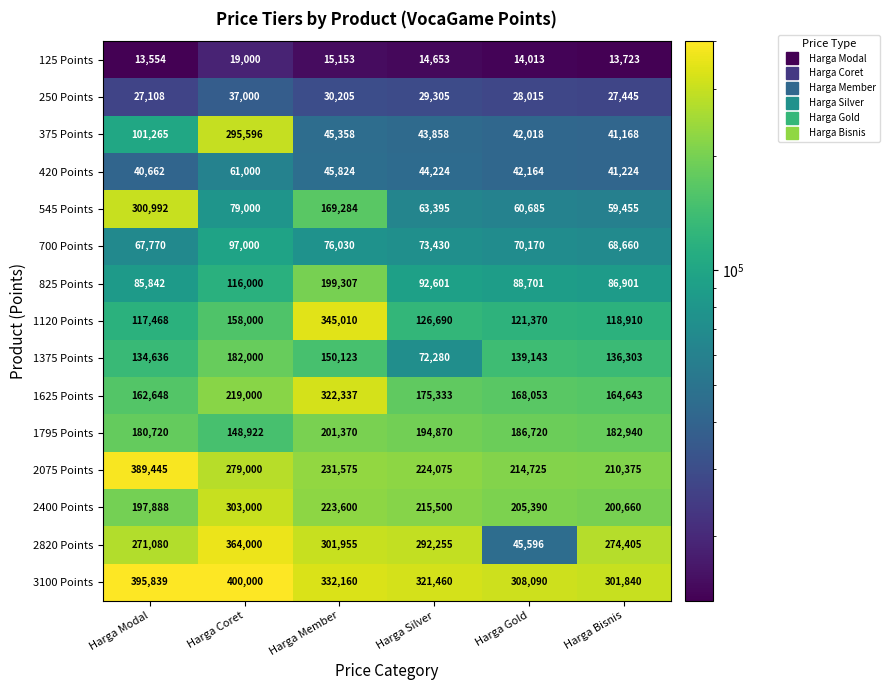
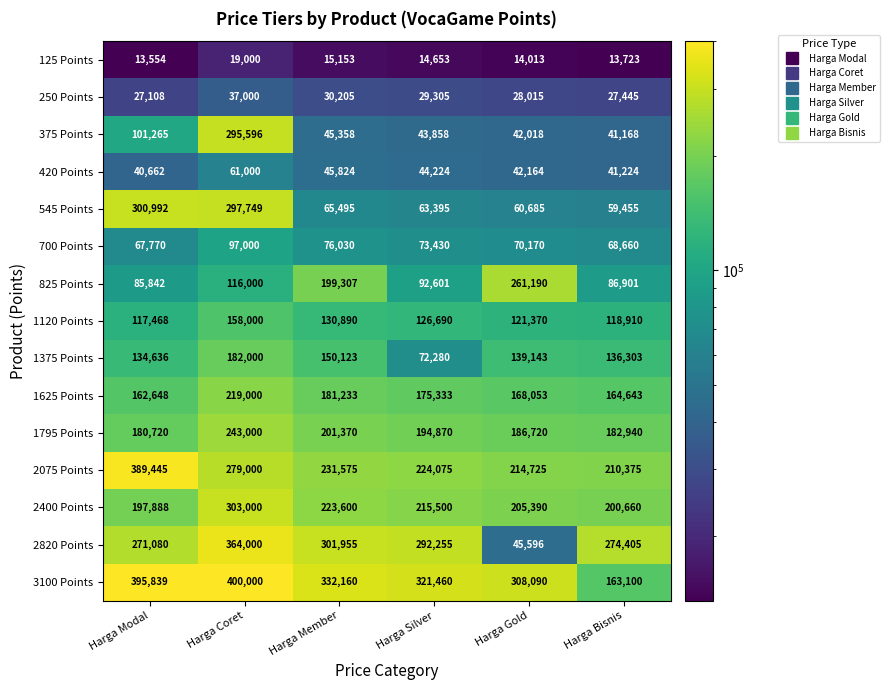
  {
    "125 Points": {
      "Harga Modal": "13,554",
      "Harga Coret": "19,000",
      "Harga Member": "15,153",
      "Harga Silver": "14,653",
      "Harga Gold": "14,013",
      "Harga Bisnis": "13,723"
    },
    "250 Points": {
      "Harga Modal": "27,108",
      "Harga Coret": "37,000",
      "Harga Member": "30,205",
      "Harga Silver": "29,305",
      "Harga Gold": "28,015",
      "Harga Bisnis": "27,445"
    },
    "375 Points": {
      "Harga Modal": "101,265",
      "Harga Coret": "295,596",
      "Harga Member": "45,358",
      "Harga Silver": "43,858",
      "Harga Gold": "42,018",
      "Harga Bisnis": "41,168"
    },
    "420 Points": {
      "Harga Modal": "40,662",
      "Harga Coret": "61,000",
      "Harga Member": "45,824",
      "Harga Silver": "44,224",
      "Harga Gold": "42,164",
      "Harga Bisnis": "41,224"
    },
    "545 Points": {
      "Harga Modal": "300,992",
-     "Harga Coret": "79,000",
-     "Harga Member": "169,284",
+     "Harga Coret": "297,749",
+     "Harga Member": "65,495",
      "Harga Silver": "63,395",
      "Harga Gold": "60,685",
      "Harga Bisnis": "59,455"
    },
    "700 Points": {
      "Harga Modal": "67,770",
      "Harga Coret": "97,000",
      "Harga Member": "76,030",
      "Harga Silver": "73,430",
      "Harga Gold": "70,170",
      "Harga Bisnis": "68,660"
    },
    "825 Points": {
      "Harga Modal": "85,842",
      "Harga Coret": "116,000",
      "Harga Member": "199,307",
      "Harga Silver": "92,601",
-     "Harga Gold": "88,701",
+     "Harga Gold": "261,190",
      "Harga Bisnis": "86,901"
    },
    "1120 Points": {
      "Harga Modal": "117,468",
      "Harga Coret": "158,000",
-     "Harga Member": "345,010",
+     "Harga Member": "130,890",
      "Harga Silver": "126,690",
      "Harga Gold": "121,370",
      "Harga Bisnis": "118,910"
    },
    "1375 Points": {
      "Harga Modal": "134,636",
      "Harga Coret": "182,000",
      "Harga Member": "150,123",
      "Harga Silver": "72,280",
      "Harga Gold": "139,143",
      "Harga Bisnis": "136,303"
    },
    "1625 Points": {
      "Harga Modal": "162,648",
      "Harga Coret": "219,000",
-     "Harga Member": "322,337",
+     "Harga Member": "181,233",
      "Harga Silver": "175,333",
      "Harga Gold": "168,053",
      "Harga Bisnis": "164,643"
    },
    "1795 Points": {
      "Harga Modal": "180,720",
-     "Harga Coret": "148,922",
+     "Harga Coret": "243,000",
      "Harga Member": "201,370",
      "Harga Silver": "194,870",
      "Harga Gold": "186,720",
      "Harga Bisnis": "182,940"
    },
    "2075 Points": {
      "Harga Modal": "389,445",
      "Harga Coret": "279,000",
      "Harga Member": "231,575",
      "Harga Silver": "224,075",
      "Harga Gold": "214,725",
      "Harga Bisnis": "210,375"
    },
    "2400 Points": {
      "Harga Modal": "197,888",
      "Harga Coret": "303,000",
      "Harga Member": "223,600",
      "Harga Silver": "215,500",
      "Harga Gold": "205,390",
      "Harga Bisnis": "200,660"
    },
    "2820 Points": {
      "Harga Modal": "271,080",
      "Harga Coret": "364,000",
      "Harga Member": "301,955",
      "Harga Silver": "292,255",
      "Harga Gold": "45,596",
      "Harga Bisnis": "274,405"
    },
    "3100 Points": {
      "Harga Modal": "395,839",
      "Harga Coret": "400,000",
      "Harga Member": "332,160",
      "Harga Silver": "321,460",
      "Harga Gold": "308,090",
-     "Harga Bisnis": "301,840"
+     "Harga Bisnis": "163,100"
    }
  }
